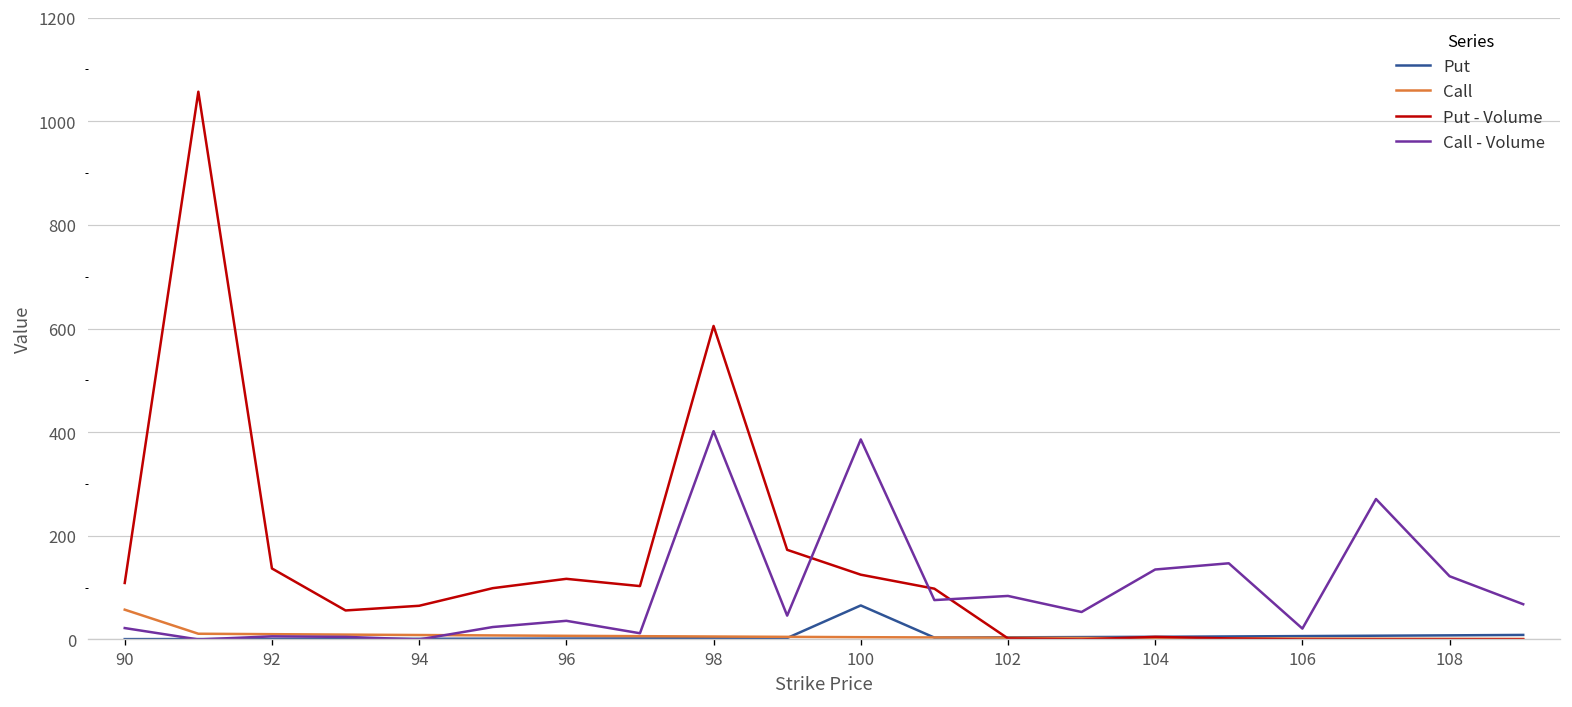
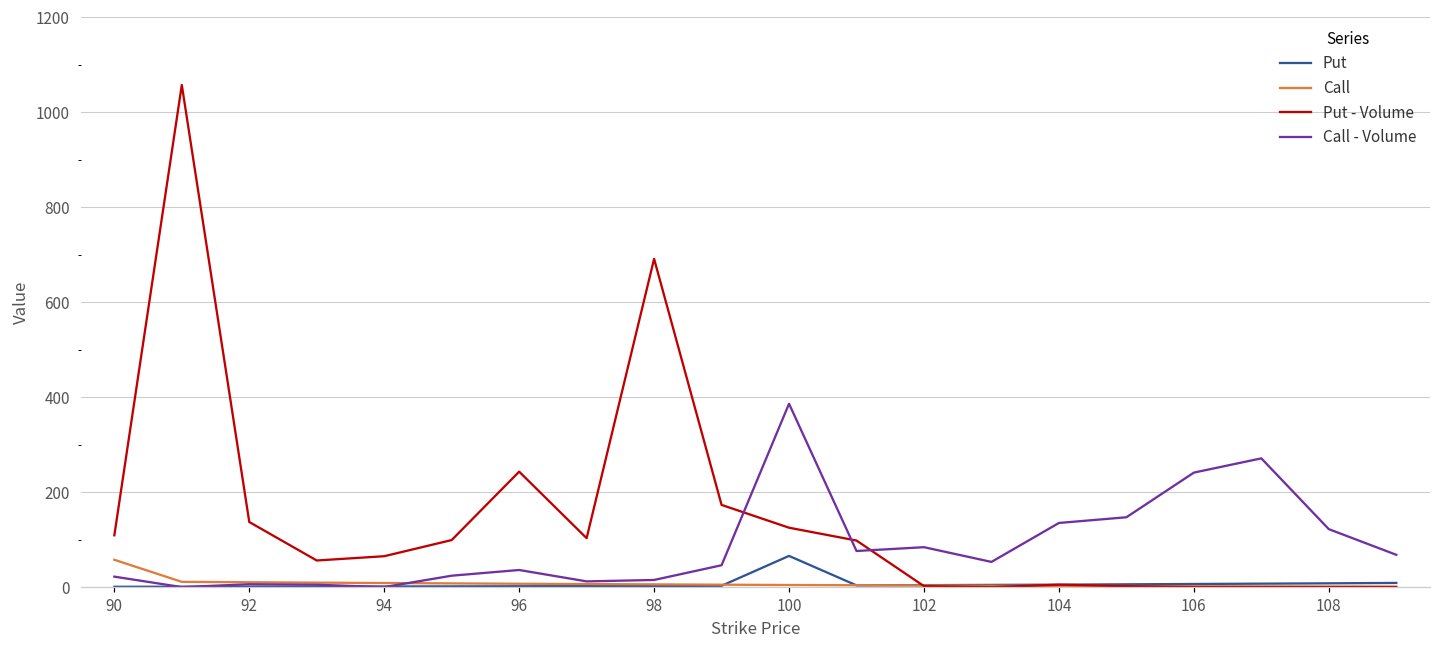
  {
    "Put": {
      "90": 0,
      "100": 70,
      "108": 10
    },
    "Call": {
      "90": 60,
      "94": 10,
      "100": 0
    },
    "Put - Volume": {
      "90": 110,
      "92": 140,
      "94": 70,
-     "96": 120,
-     "98": 610,
+     "96": 240,
+     "98": 690,
      "100": 130
    },
    "Call - Volume": {
      "90": 20,
      "96": 40,
-     "98": 400,
+     "98": 20,
      "100": 390,
      "102": 80,
      "104": 140,
-     "106": 20,
+     "106": 240,
      "108": 120
    }
  }
